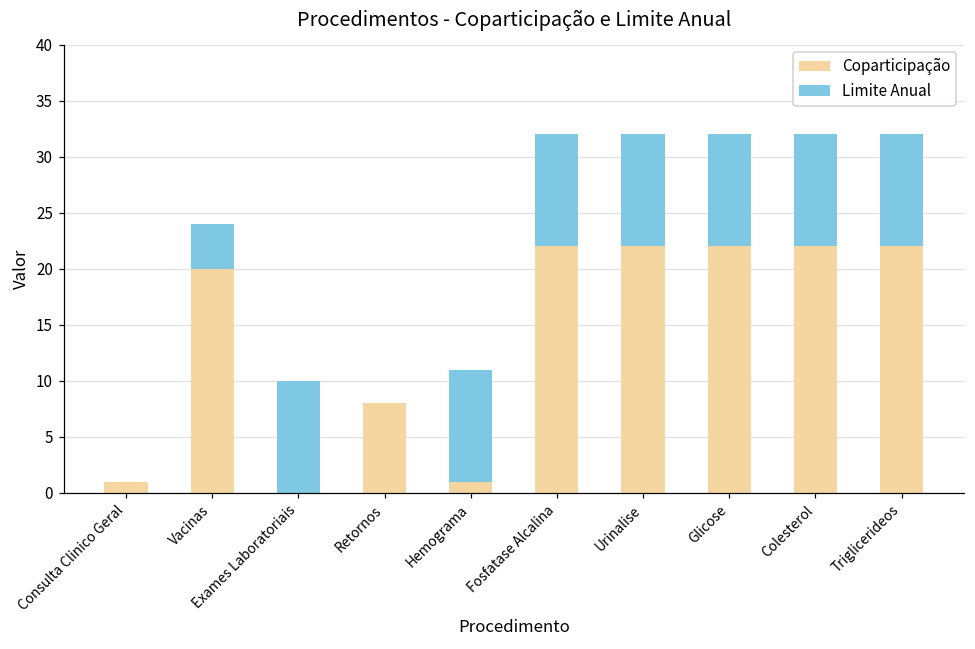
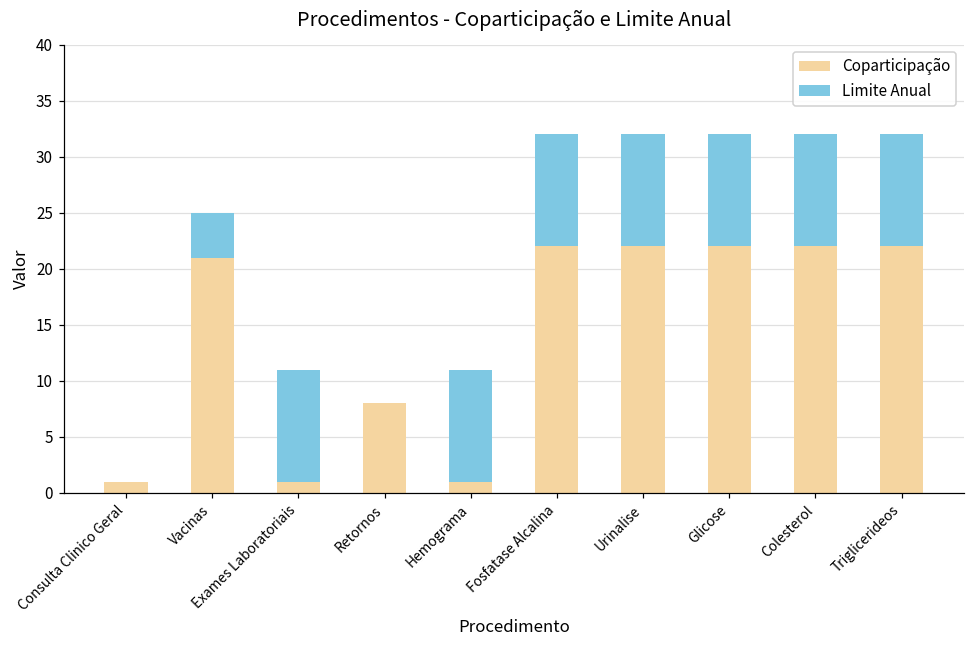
  {
    "Coparticipação": {
      "Consulta Clinico Geral": 1,
-     "Vacinas": 20,
-     "Exames Laboratoriais": 0,
+     "Vacinas": 21,
+     "Exames Laboratoriais": 1,
      "Retornos": 8,
      "Hemograma": 1,
      "Fosfatase Alcalina": 22,
      "Urinalise": 22,
      "Glicose": 22,
      "Colesterol": 22,
      "Triglicerideos": 22
    },
    "Limite Anual": {
      "Consulta Clinico Geral": 0,
      "Vacinas": 4,
      "Exames Laboratoriais": 10,
      "Retornos": 0,
      "Hemograma": 10,
      "Fosfatase Alcalina": 10,
      "Urinalise": 10,
      "Glicose": 10,
      "Colesterol": 10,
      "Triglicerideos": 10
    }
  }
